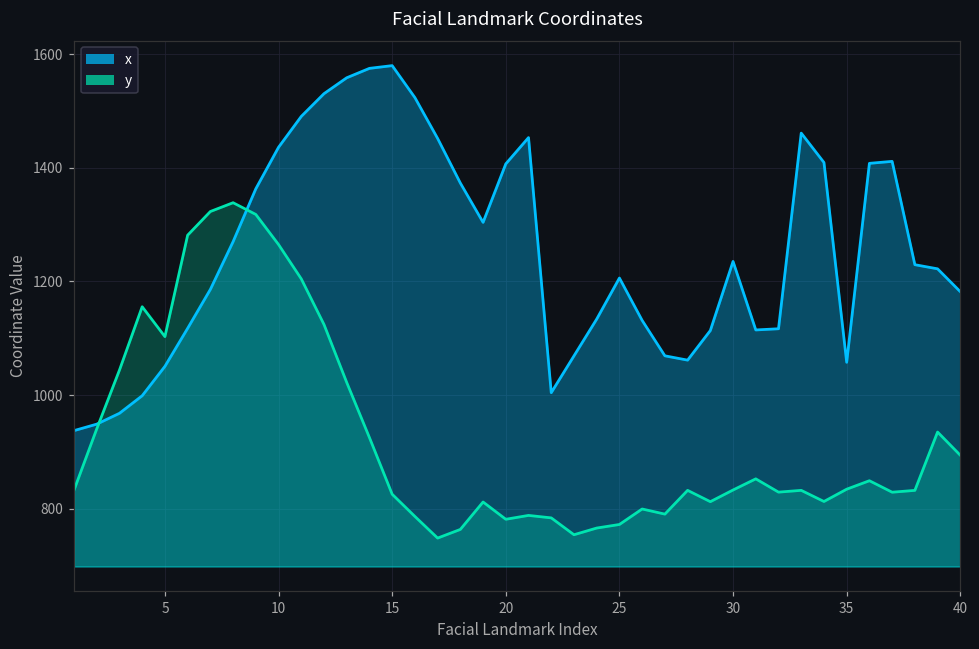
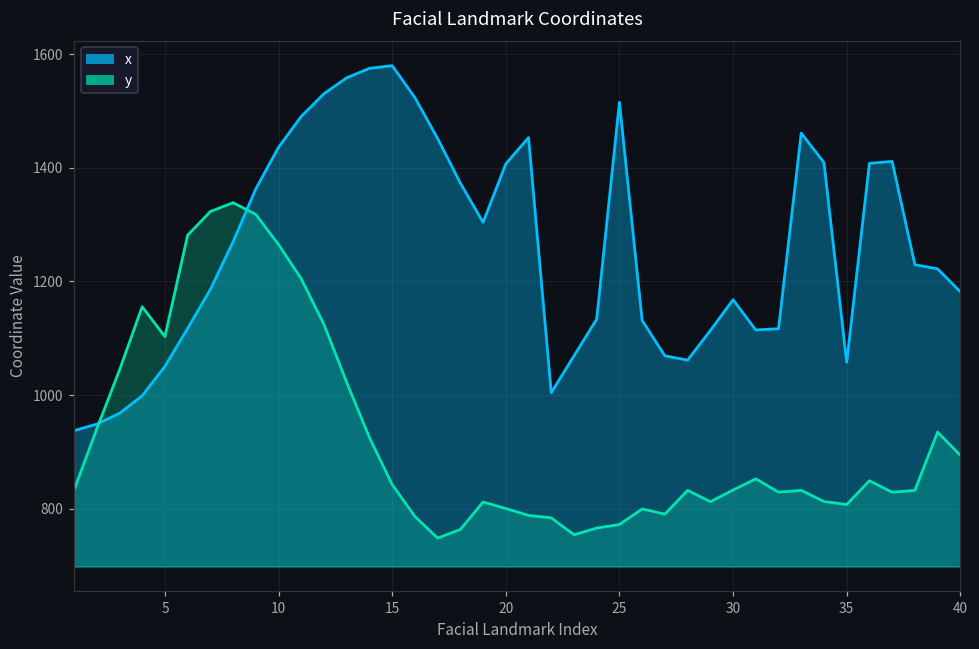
  {
    "x": {
      "5": 1050,
      "10": 1440,
      "15": 1580,
      "20": 1410,
-     "25": 1210,
-     "30": 1240,
+     "25": 1520,
+     "30": 1170,
      "35": 1060,
      "40": 1180
    },
    "y": {
      "5": 1100,
      "10": 1270,
-     "15": 830,
-     "20": 780,
+     "15": 840,
+     "20": 800,
      "25": 770,
      "30": 830,
-     "35": 830,
+     "35": 810,
      "40": 890
    }
  }
